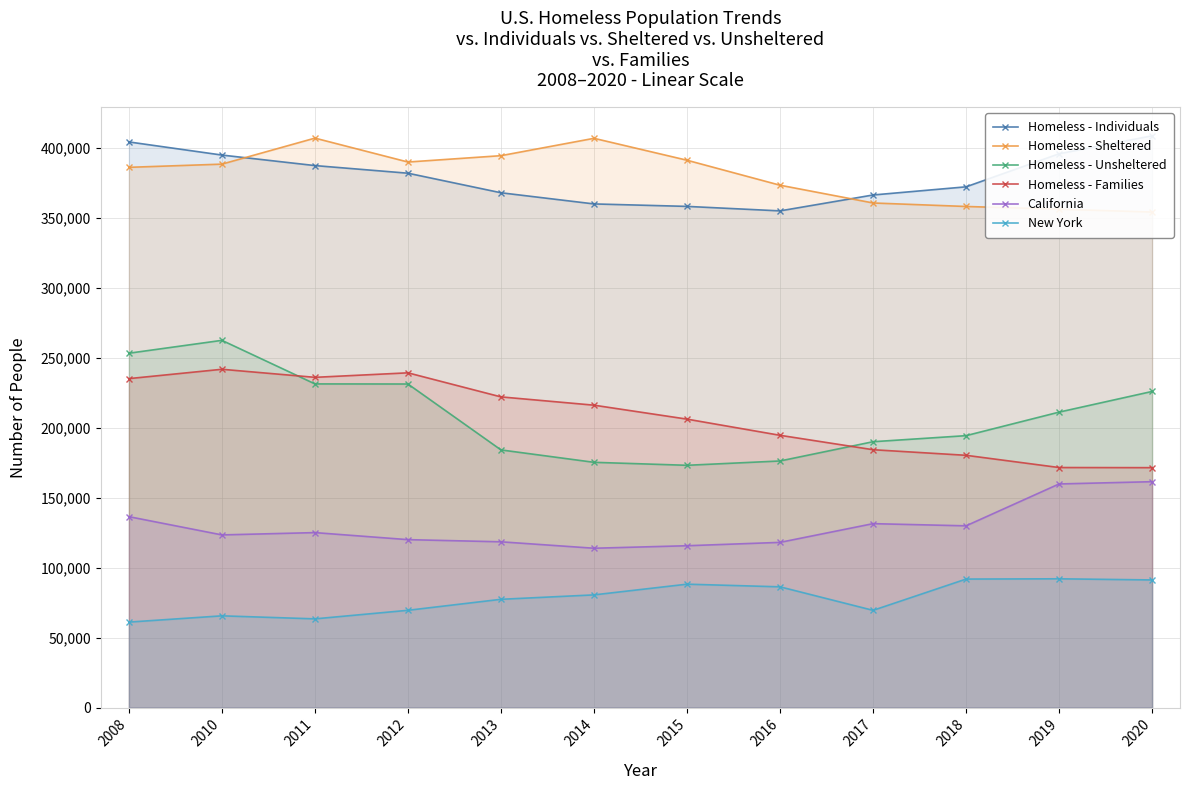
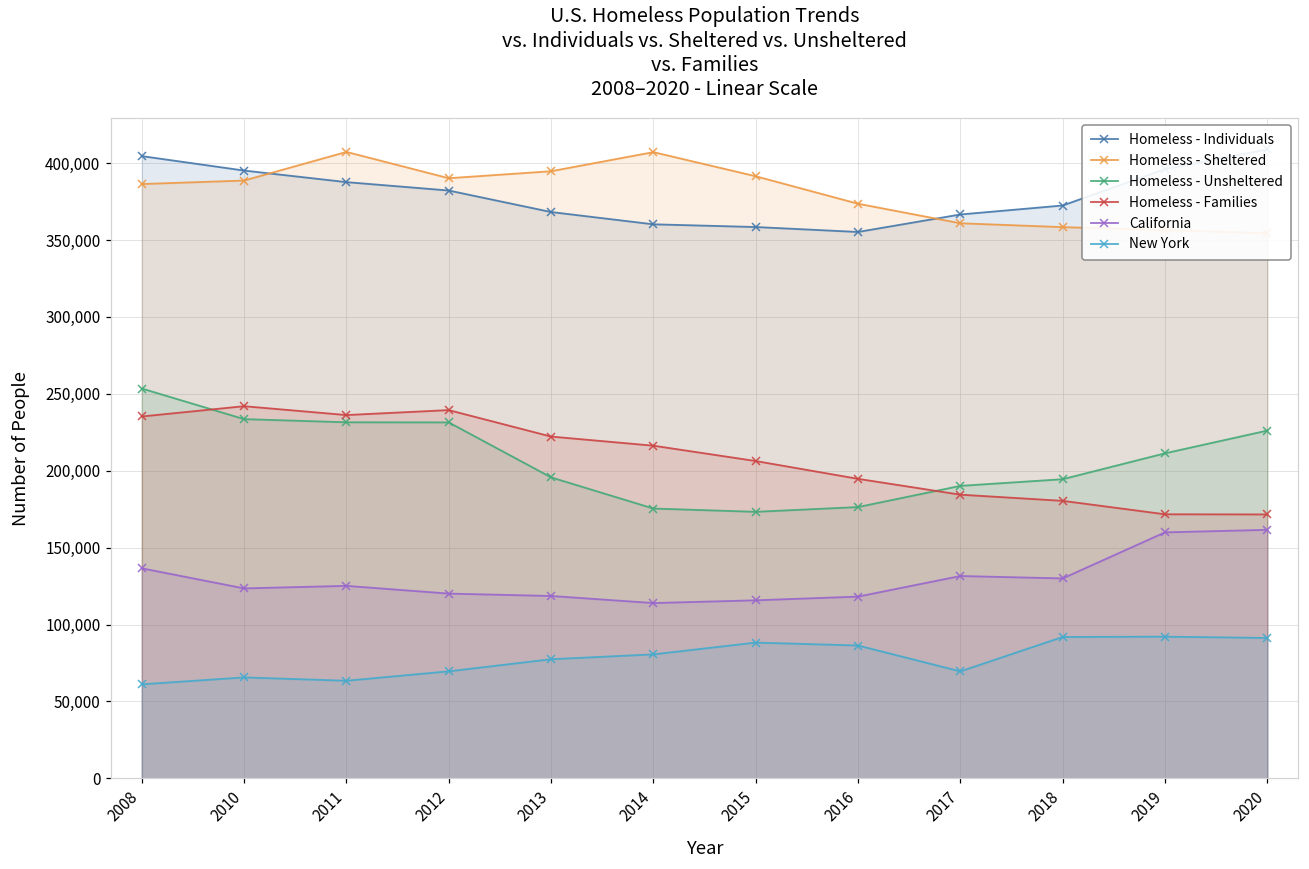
  {
    "Homeless - Individuals": {
      "2008": "405,000",
      "2010": "395,000",
      "2011": "388,000",
      "2012": "382,000",
      "2013": "368,000",
      "2014": "360,000",
      "2015": "358,000",
      "2016": "355,000",
      "2017": "367,000",
      "2018": "372,000"
    },
    "Homeless - Sheltered": {
      "2008": "386,000",
      "2010": "389,000",
      "2011": "407,000",
      "2012": "390,000",
      "2013": "395,000",
      "2014": "407,000",
      "2015": "391,000",
      "2016": "374,000",
      "2017": "361,000",
      "2018": "358,000"
    },
    "Homeless - Unsheltered": {
      "2008": "253,000",
-     "2010": "263,000",
+     "2010": "234,000",
      "2011": "231,000",
      "2012": "231,000",
-     "2013": "184,000",
+     "2013": "196,000",
      "2014": "175,000",
      "2015": "173,000",
      "2016": "176,000",
      "2017": "190,000",
      "2018": "194,000",
      "2019": "211,000",
      "2020": "226,000"
    },
    "Homeless - Families": {
      "2008": "235,000",
      "2010": "242,000",
      "2011": "236,000",
      "2012": "239,000",
      "2013": "222,000",
      "2014": "216,000",
      "2015": "206,000",
      "2016": "195,000",
      "2017": "184,000",
      "2018": "180,000",
      "2019": "172,000",
      "2020": "172,000"
    },
    "California": {
      "2008": "137,000",
      "2010": "123,000",
      "2011": "125,000",
      "2012": "120,000",
      "2013": "119,000",
      "2014": "114,000",
      "2015": "116,000",
      "2016": "118,000",
      "2017": "132,000",
      "2018": "130,000",
      "2019": "160,000",
      "2020": "162,000"
    },
    "New York": {
      "2008": "61,000",
      "2010": "66,000",
      "2011": "63,000",
      "2012": "70,000",
      "2013": "77,000",
      "2014": "81,000",
      "2015": "88,000",
      "2016": "86,000",
      "2017": "70,000",
      "2018": "92,000",
      "2019": "92,000",
      "2020": "91,000"
    }
  }
